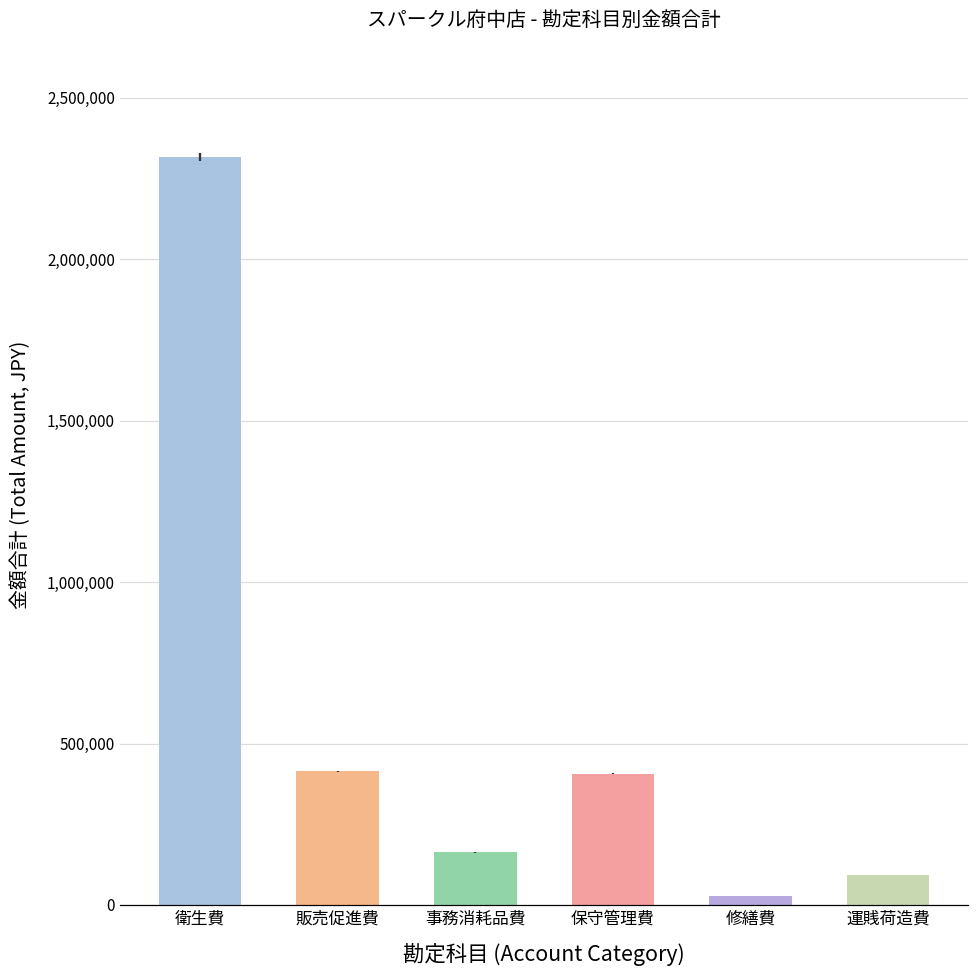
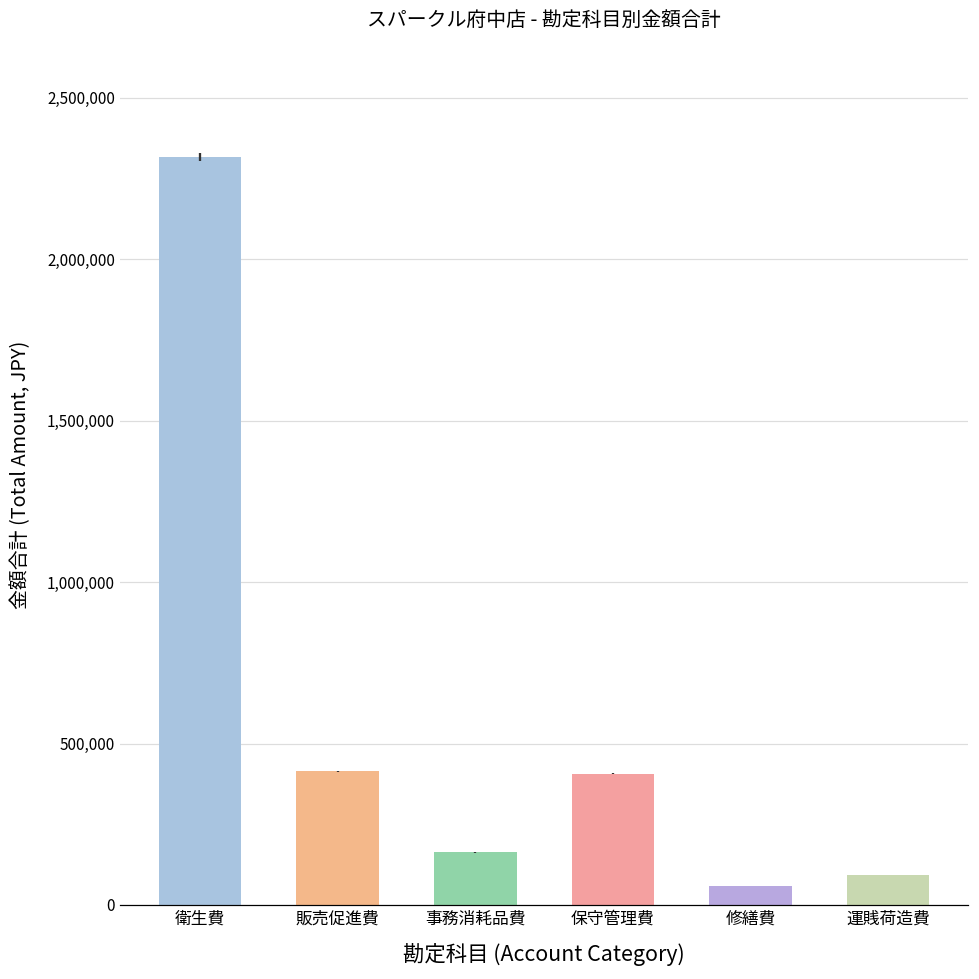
  {
    "衛生費": "2,320,000",
    "販売促進費": "410,000",
    "事務消耗品費": "160,000",
    "保守管理費": "410,000",
-   "修繕費": "30,000",
+   "修繕費": "60,000",
    "運賎荷造費": "90,000"
  }
